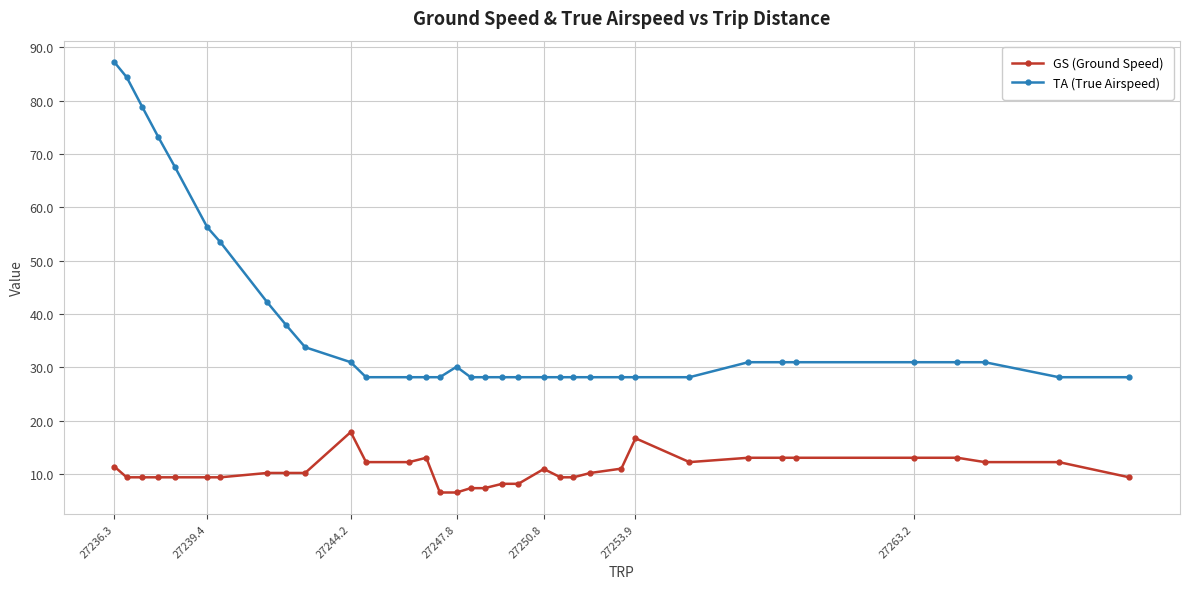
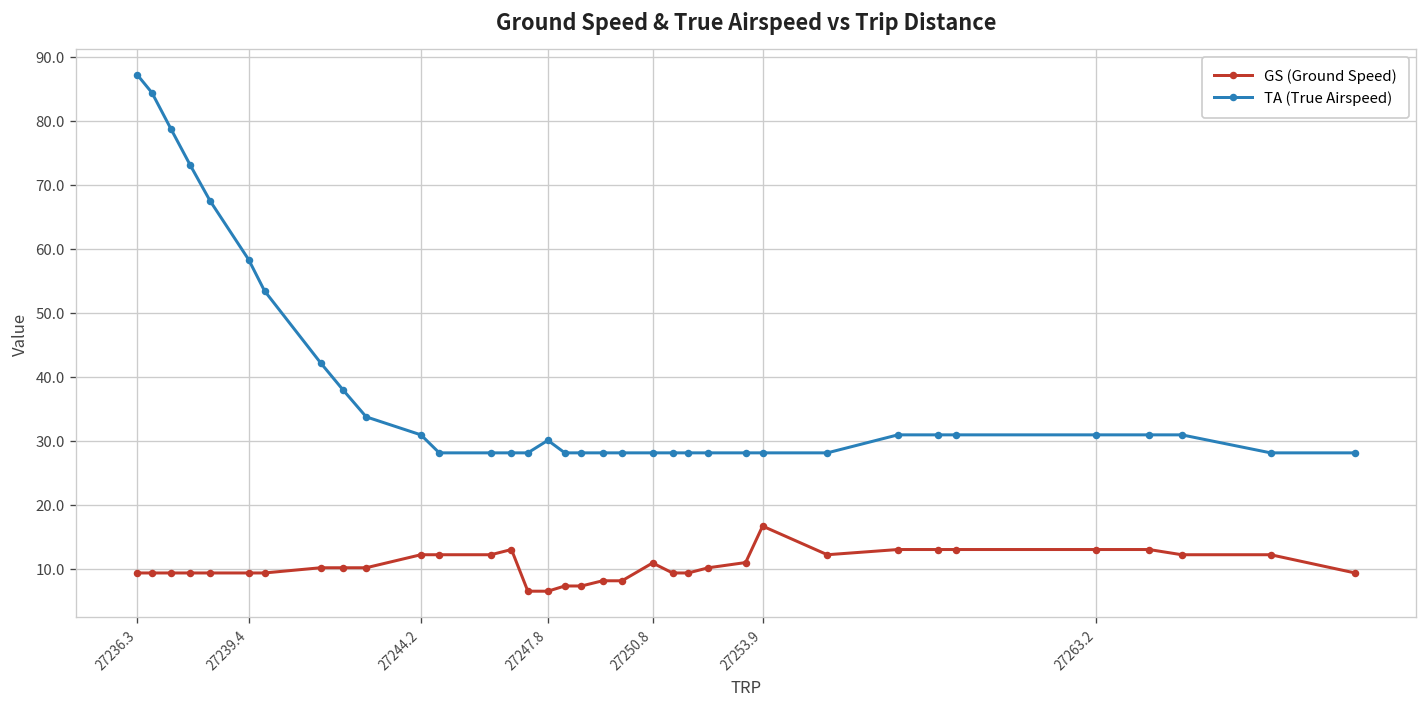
  {
    "GS (Ground Speed)": {
-     "27236.3": 11,
+     "27236.3": 9,
      "27239.4": 9,
-     "27244.2": 18,
+     "27244.2": 12,
      "27247.8": 7,
      "27250.8": 11,
      "27253.9": 17,
      "27263.2": 13
    },
    "TA (True Airspeed)": {
      "27236.3": 87,
-     "27239.4": 56,
+     "27239.4": 58,
      "27244.2": 31,
      "27247.8": 30,
      "27250.8": 28,
      "27253.9": 28,
      "27263.2": 31
    }
  }
